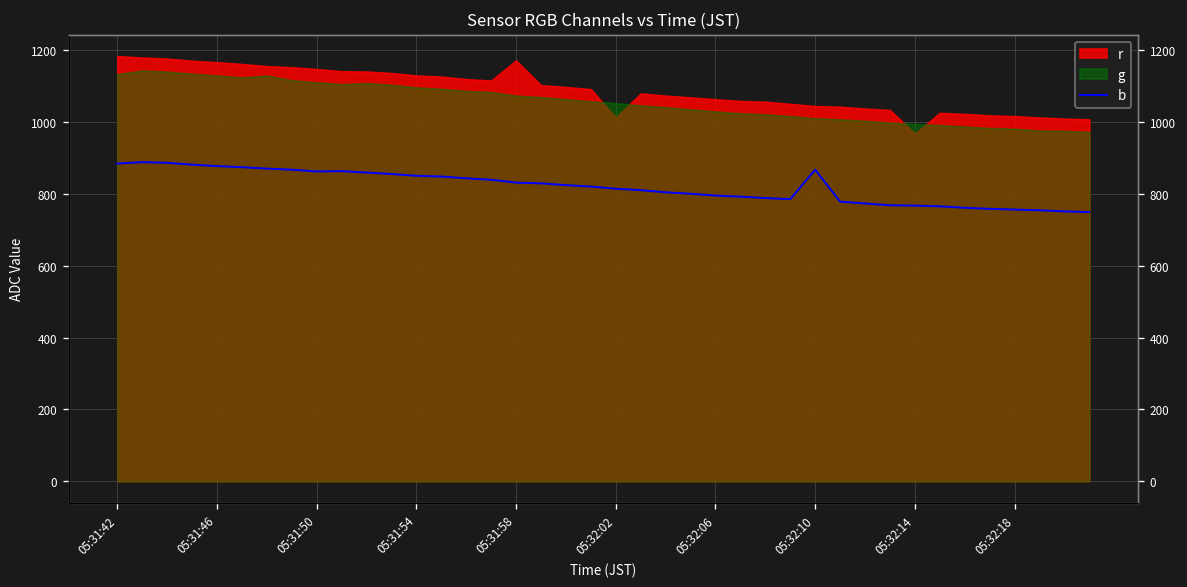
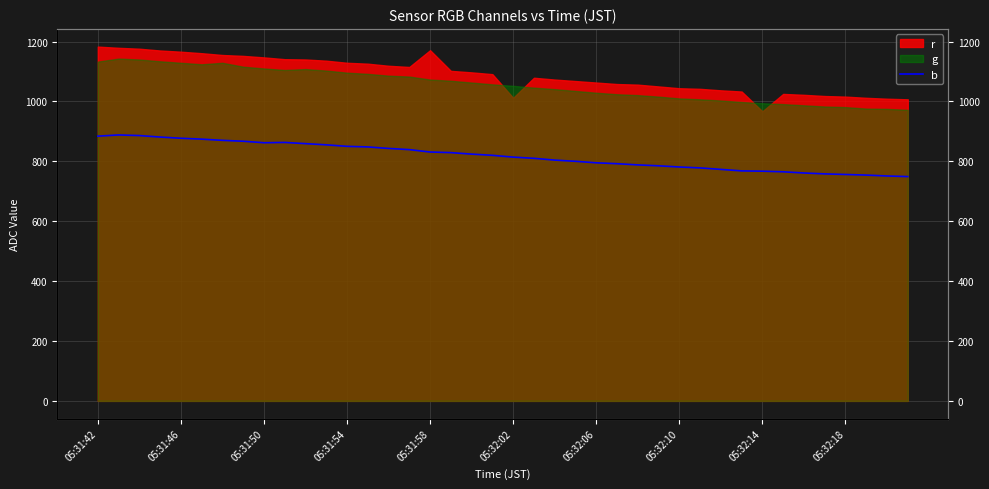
  {
    "b": {
      "05:31:42": 880,
      "05:31:46": 880,
      "05:31:50": 860,
      "05:31:54": 850,
      "05:31:58": 830,
      "05:32:02": 810,
      "05:32:06": 800,
-     "05:32:10": 870,
+     "05:32:10": 780,
      "05:32:14": 770,
      "05:32:18": 760
    },
    "r": {
      "05:31:42": 1180,
      "05:31:46": 1170,
      "05:31:50": 1150,
      "05:31:54": 1130,
      "05:31:58": 1170,
      "05:32:02": 1010,
      "05:32:06": 1060,
      "05:32:10": 1040,
      "05:32:14": 970,
      "05:32:18": 1020
    },
    "g": {
      "05:31:42": 1130,
      "05:31:46": 1130,
      "05:31:50": 1110,
      "05:31:54": 1100,
      "05:31:58": 1070,
      "05:32:02": 1050,
      "05:32:06": 1030,
      "05:32:10": 1010,
      "05:32:14": 990,
      "05:32:18": 980
    }
  }
